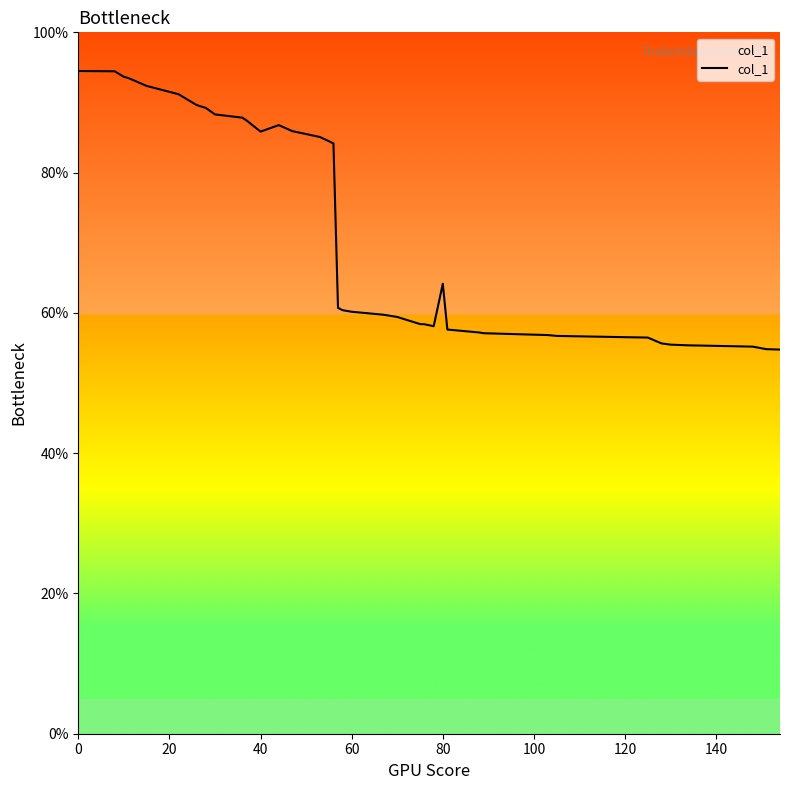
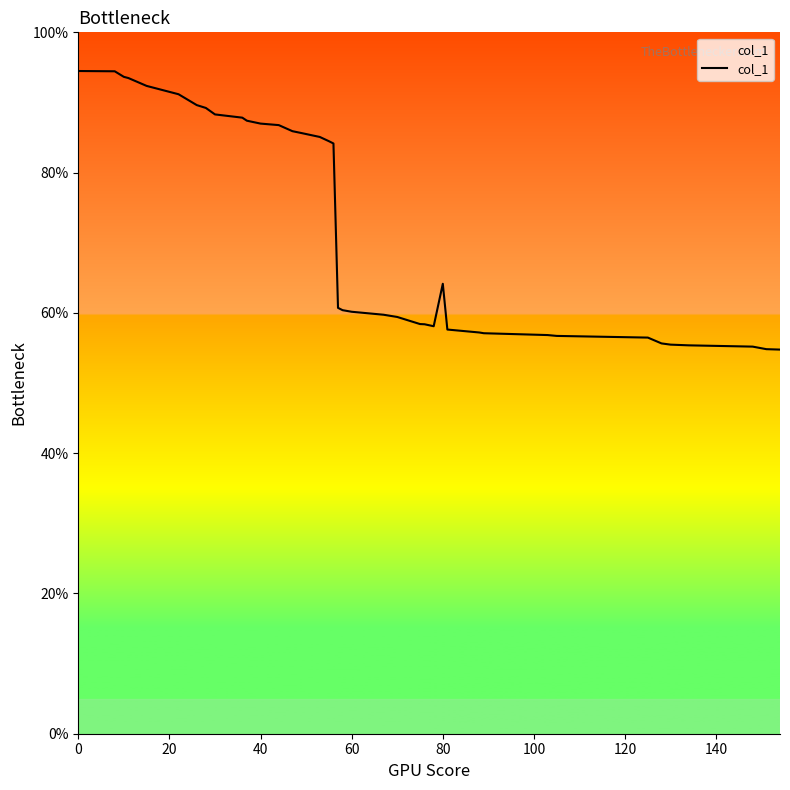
  {
    "0": "94%",
-   "40": "86%",
+   "40": "87%",
    "60": "60%",
    "80": "64%"
  }
